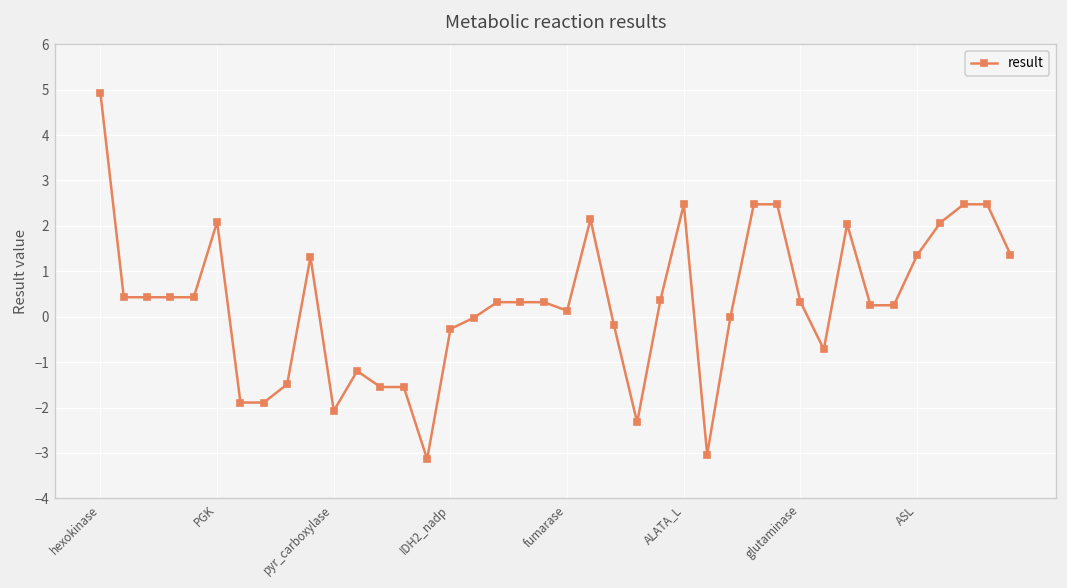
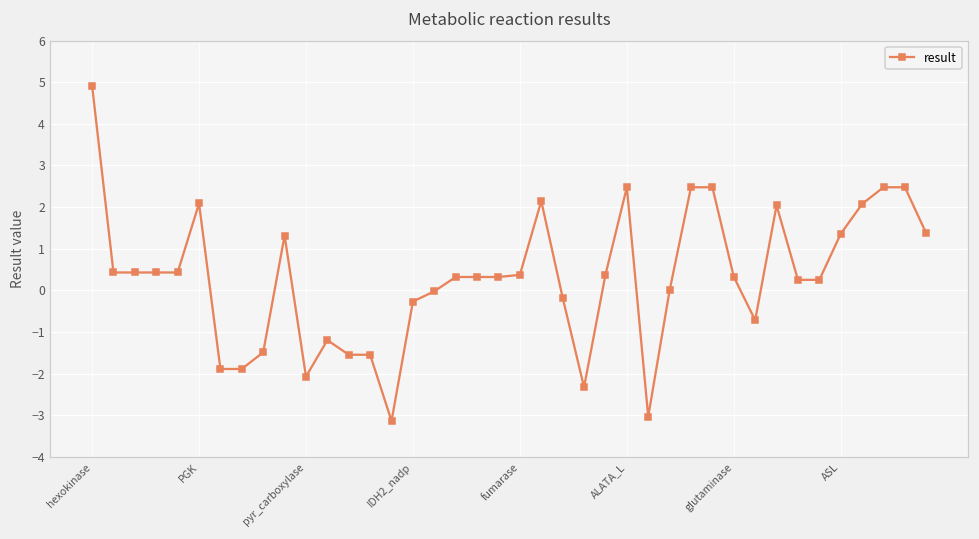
  {
    "hexokinase": 4.9,
    "PGK": 2.1,
    "pyr_carboxylase": -2.1,
    "IDH2_nadp": -0.3,
-   "fumarase": 0.1,
+   "fumarase": 0.4,
    "ALATA_L": 2.5,
    "glutaminase": 0.3,
    "ASL": 1.4
  }
